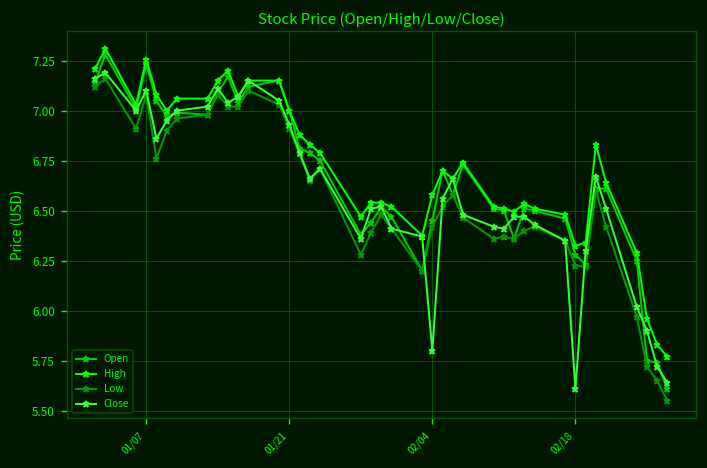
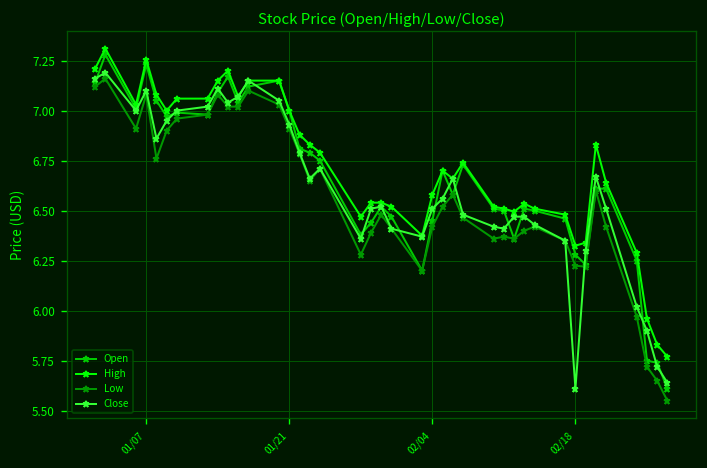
  {
    "Close": {
      "01/07": 7.10,
      "01/21": 6.93,
-     "02/04": 5.80,
+     "02/04": 6.51,
      "02/18": 5.61
    }
  }
